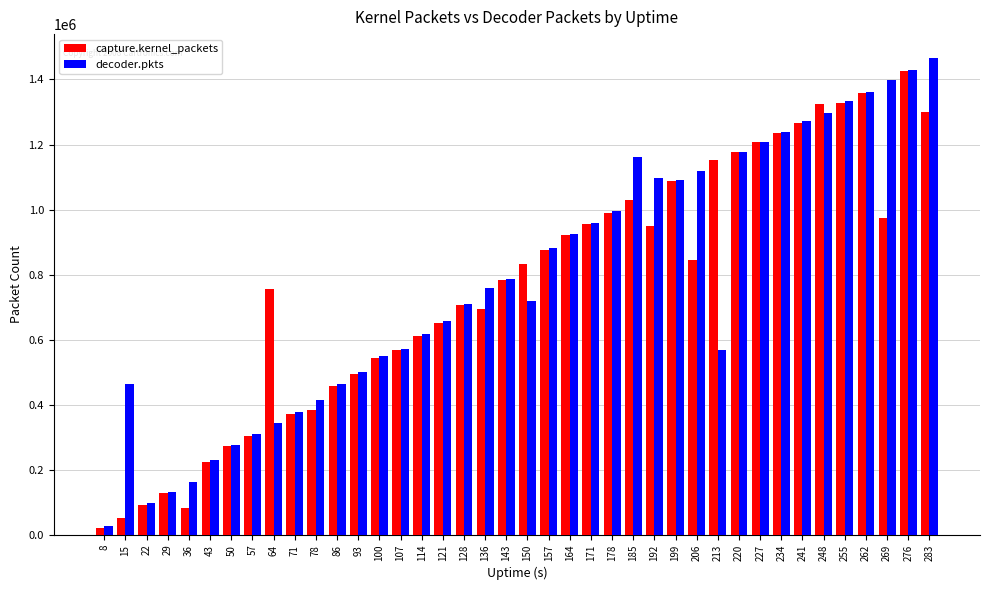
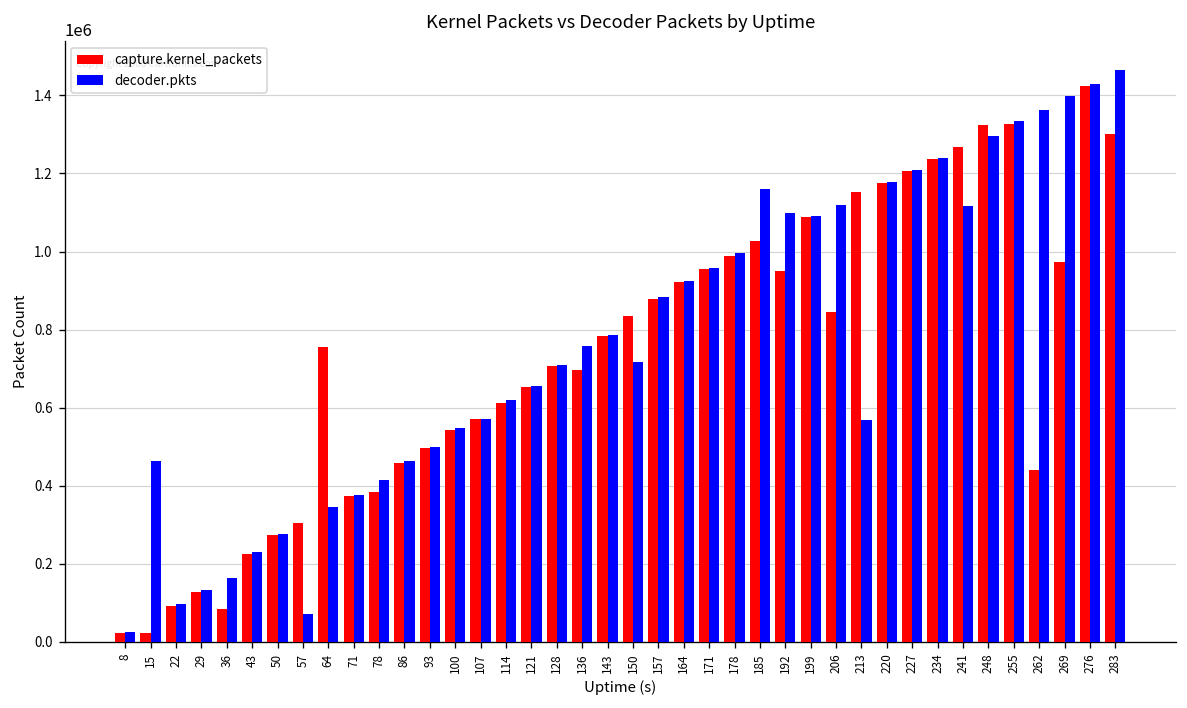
  {
    "capture.kernel_packets": {
      "8": 20000,
-     "15": 50000,
+     "15": 20000,
      "22": 90000,
      "29": 130000,
      "36": 80000,
      "43": 230000,
      "50": 270000,
      "57": 310000,
      "64": 760000,
      "71": 370000,
      "78": 390000,
      "86": 460000,
      "93": 500000,
      "100": 540000,
      "107": 570000,
      "114": 610000,
      "121": 650000,
      "128": 710000,
      "136": 700000,
      "143": 780000,
      "150": 830000,
      "157": 880000,
      "164": 920000,
      "171": 950000,
      "178": 990000,
      "185": 1030000,
      "192": 950000,
      "199": 1090000,
      "206": 850000,
      "213": 1150000,
      "220": 1180000,
      "227": 1210000,
      "234": 1240000,
      "241": 1270000,
      "248": 1320000,
      "255": 1330000,
-     "262": 1360000,
+     "262": 440000,
      "269": 970000,
      "276": 1420000,
      "283": 1300000
    },
    "decoder.pkts": {
      "8": 30000,
      "15": 460000,
      "22": 100000,
      "29": 130000,
      "36": 160000,
      "43": 230000,
      "50": 280000,
-     "57": 310000,
+     "57": 70000,
      "64": 350000,
      "71": 380000,
      "78": 420000,
      "86": 460000,
      "93": 500000,
      "100": 550000,
      "107": 570000,
      "114": 620000,
      "121": 660000,
      "128": 710000,
      "136": 760000,
      "143": 790000,
      "150": 720000,
      "157": 880000,
      "164": 920000,
      "171": 960000,
      "178": 1000000,
      "185": 1160000,
      "192": 1100000,
      "199": 1090000,
      "206": 1120000,
      "213": 570000,
      "220": 1180000,
      "227": 1210000,
      "234": 1240000,
-     "241": 1270000,
+     "241": 1120000,
      "248": 1300000,
      "255": 1330000,
      "262": 1360000,
      "269": 1400000,
      "276": 1430000,
      "283": 1470000
    }
  }
